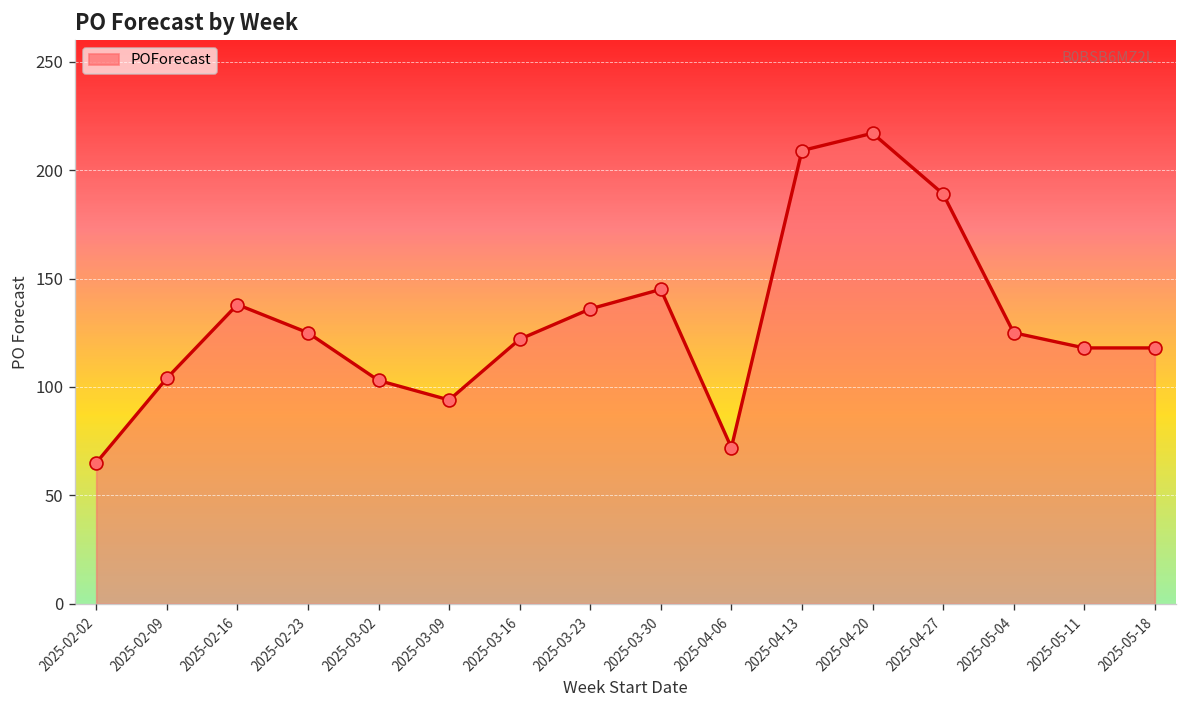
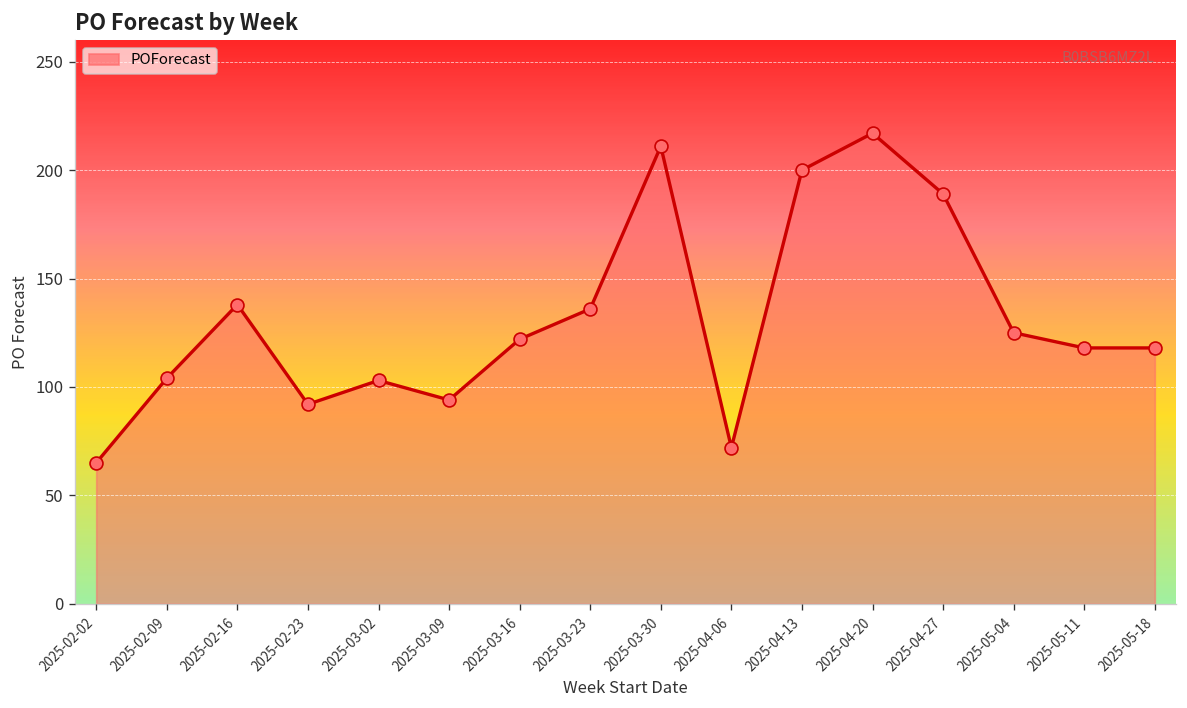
  {
    "2025-02-02": 65,
    "2025-02-09": 104,
    "2025-02-16": 138,
-   "2025-02-23": 125,
+   "2025-02-23": 92,
    "2025-03-02": 103,
    "2025-03-09": 94,
    "2025-03-16": 122,
    "2025-03-23": 136,
-   "2025-03-30": 145,
+   "2025-03-30": 211,
    "2025-04-06": 72,
-   "2025-04-13": 209,
+   "2025-04-13": 200,
    "2025-04-20": 217,
    "2025-04-27": 189,
    "2025-05-04": 125,
    "2025-05-11": 118,
    "2025-05-18": 118
  }
